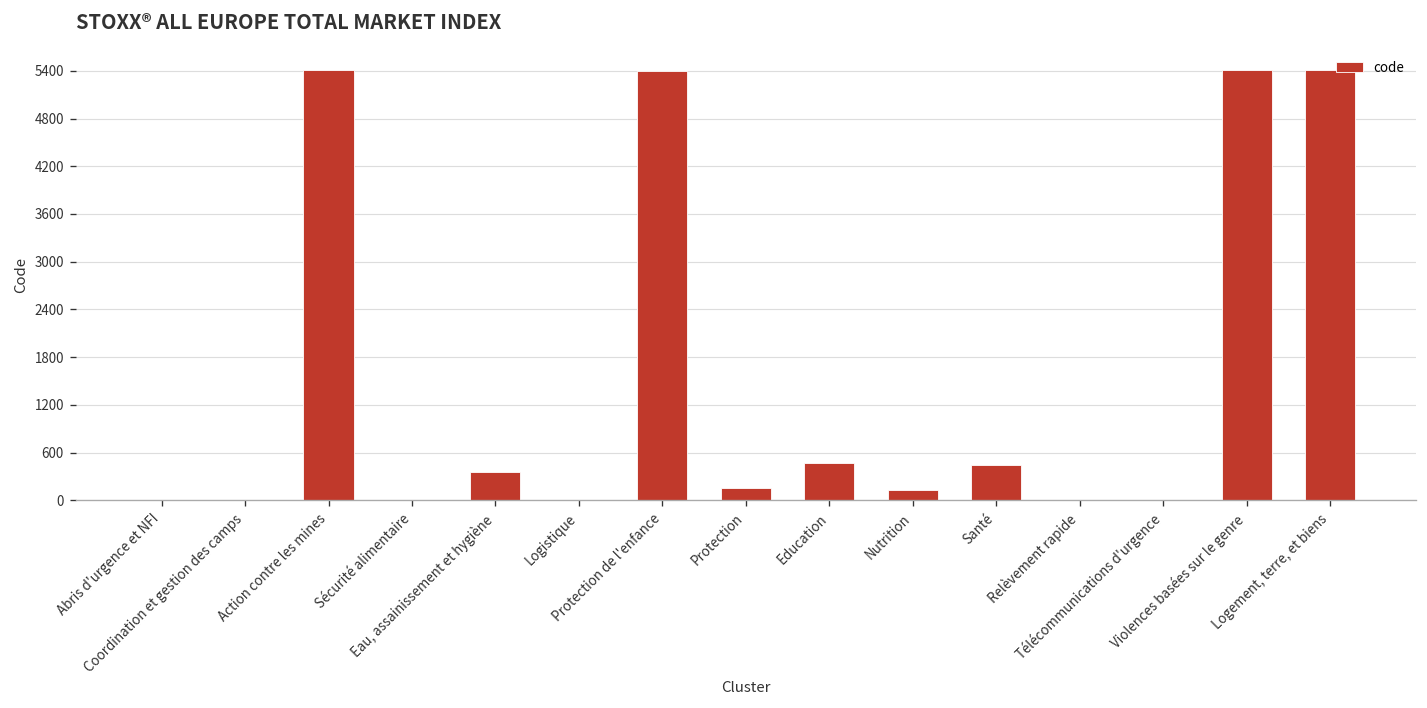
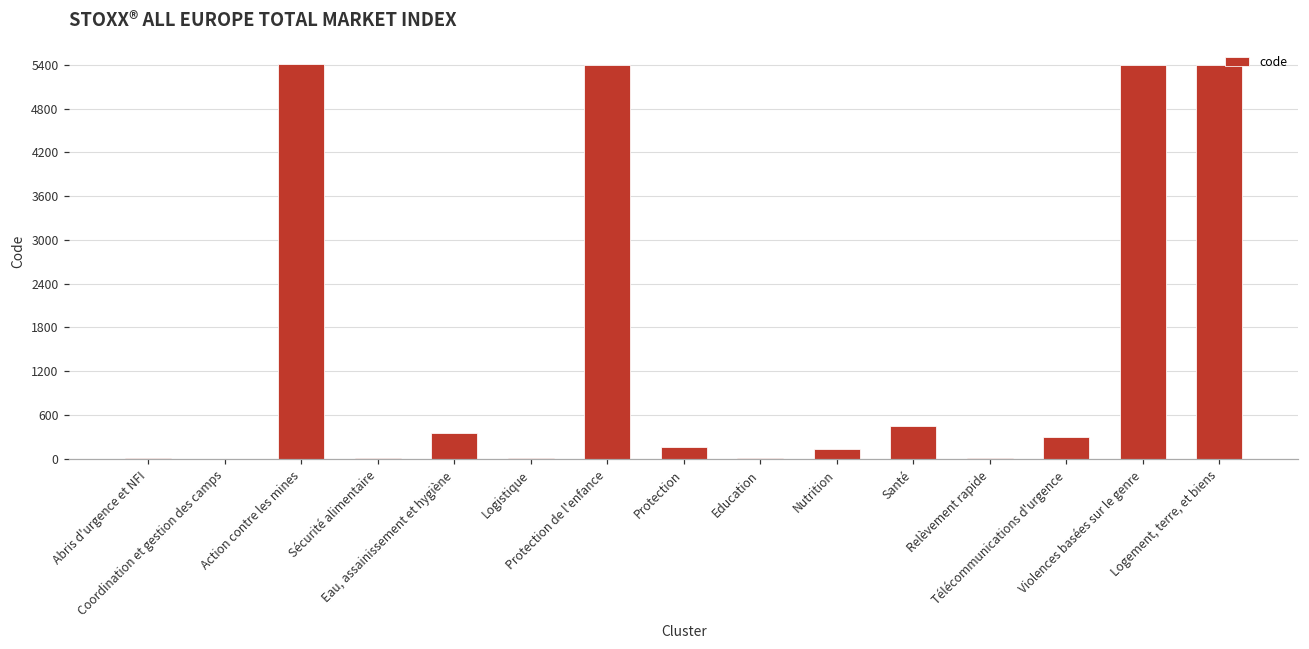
  {
    "Action contre les mines": 5400,
    "Eau, assainissement et hygiène": 400,
    "Protection de l'enfance": 5400,
    "Protection": 200,
-   "Education": 500,
+   "Education": 0,
    "Nutrition": 100,
    "Santé": 400,
-   "Télécommunications d'urgence": 0,
+   "Télécommunications d'urgence": 300,
    "Violences basées sur le genre": 5400,
    "Logement, terre, et biens": 5400
  }
